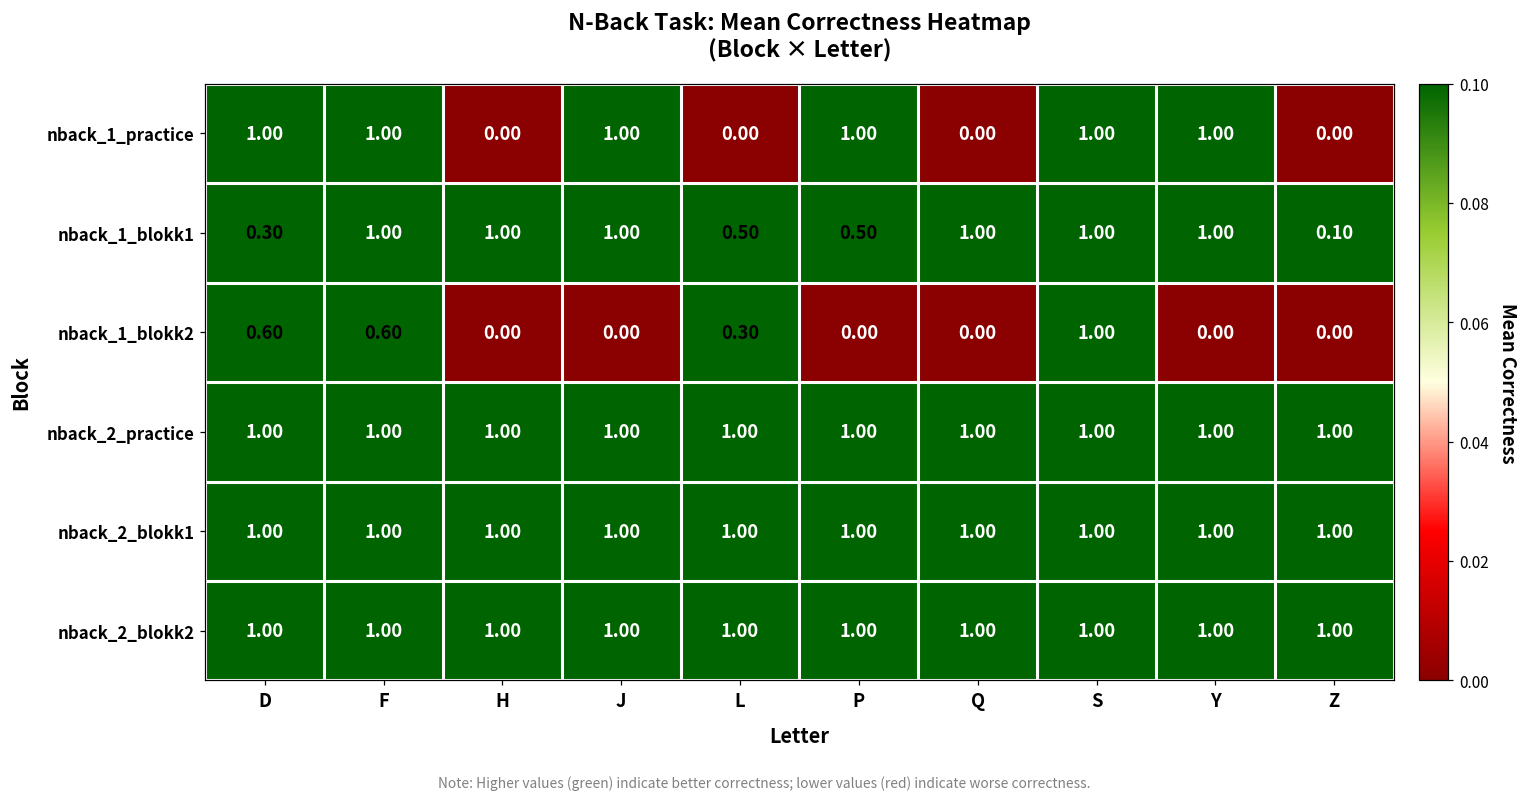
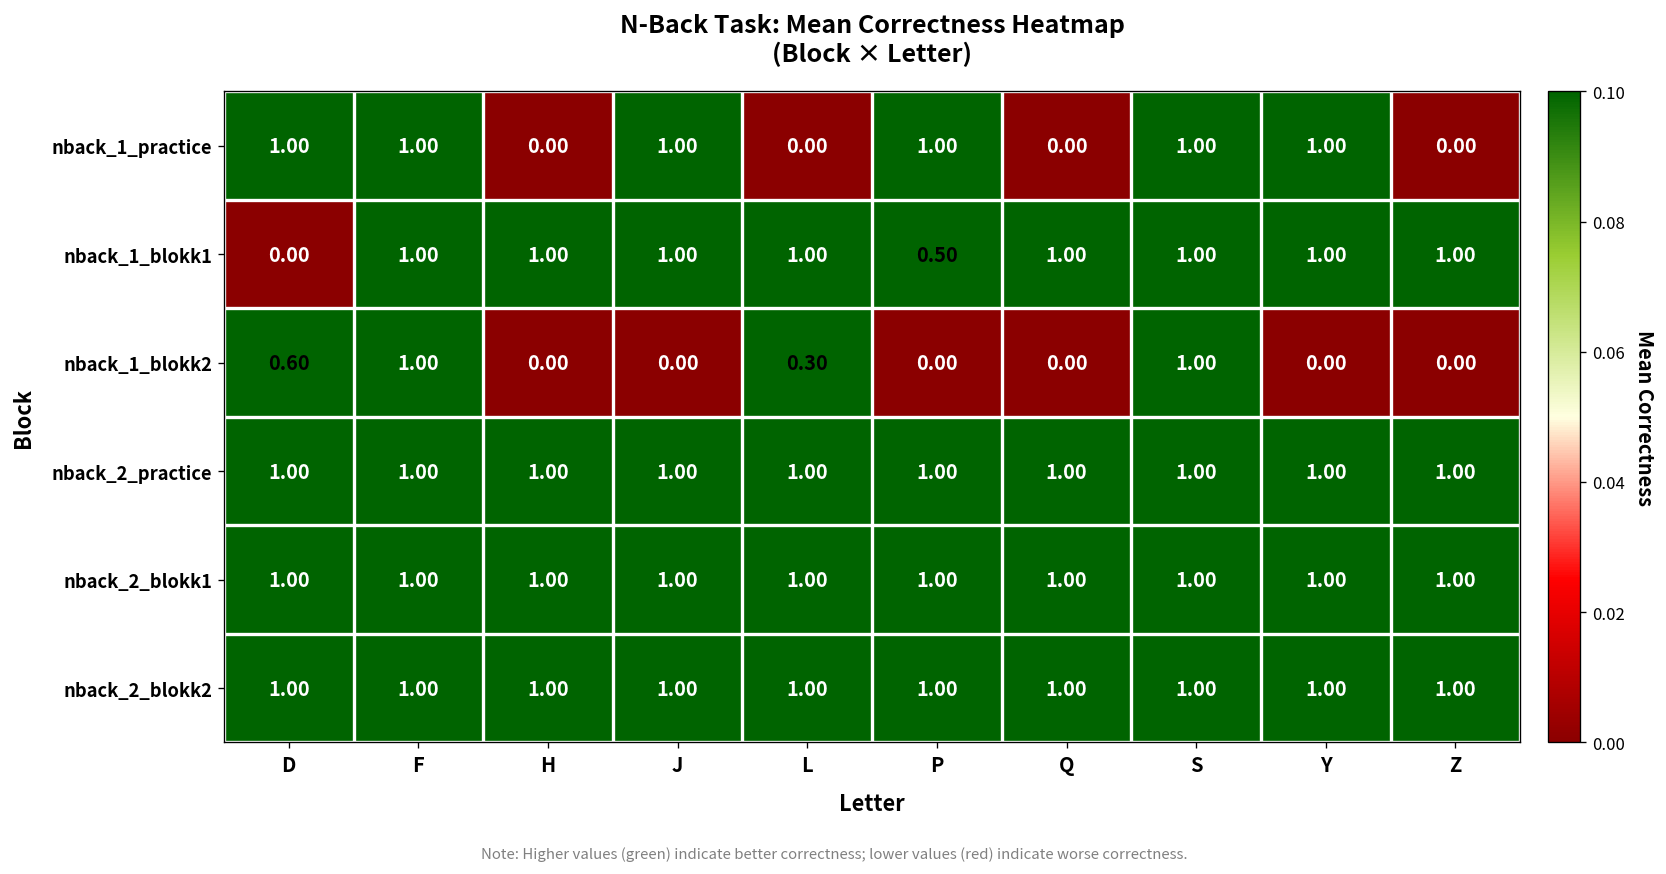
  {
    "nback_1_practice": {
      "D": 1.00,
      "F": 1.00,
      "H": 0.00,
      "J": 1.00,
      "L": 0.00,
      "P": 1.00,
      "Q": 0.00,
      "S": 1.00,
      "Y": 1.00,
      "Z": 0.00
    },
    "nback_1_blokk1": {
-     "D": 0.30,
+     "D": 0.00,
      "F": 1.00,
      "H": 1.00,
      "J": 1.00,
-     "L": 0.50,
+     "L": 1.00,
      "P": 0.50,
      "Q": 1.00,
      "S": 1.00,
      "Y": 1.00,
-     "Z": 0.10
+     "Z": 1.00
    },
    "nback_1_blokk2": {
      "D": 0.60,
-     "F": 0.60,
+     "F": 1.00,
      "H": 0.00,
      "J": 0.00,
      "L": 0.30,
      "P": 0.00,
      "Q": 0.00,
      "S": 1.00,
      "Y": 0.00,
      "Z": 0.00
    },
    "nback_2_practice": {
      "D": 1.00,
      "F": 1.00,
      "H": 1.00,
      "J": 1.00,
      "L": 1.00,
      "P": 1.00,
      "Q": 1.00,
      "S": 1.00,
      "Y": 1.00,
      "Z": 1.00
    },
    "nback_2_blokk1": {
      "D": 1.00,
      "F": 1.00,
      "H": 1.00,
      "J": 1.00,
      "L": 1.00,
      "P": 1.00,
      "Q": 1.00,
      "S": 1.00,
      "Y": 1.00,
      "Z": 1.00
    },
    "nback_2_blokk2": {
      "D": 1.00,
      "F": 1.00,
      "H": 1.00,
      "J": 1.00,
      "L": 1.00,
      "P": 1.00,
      "Q": 1.00,
      "S": 1.00,
      "Y": 1.00,
      "Z": 1.00
    }
  }
